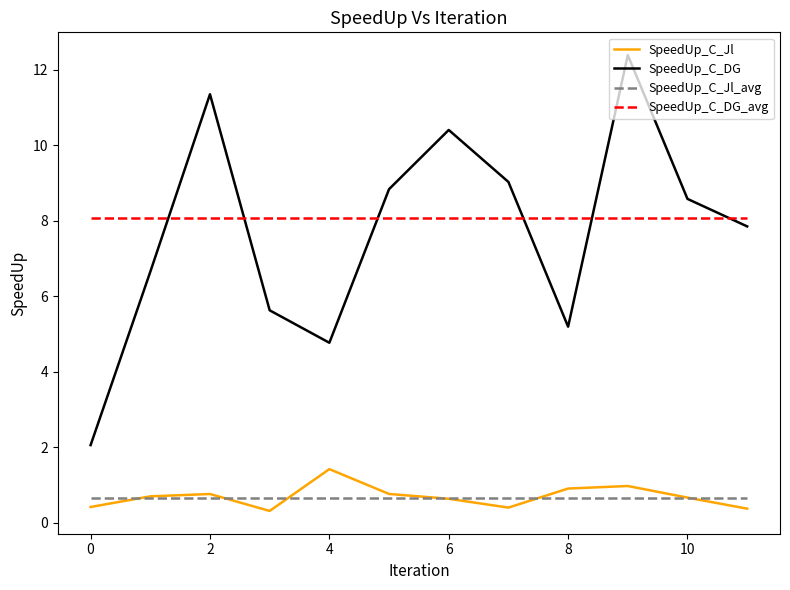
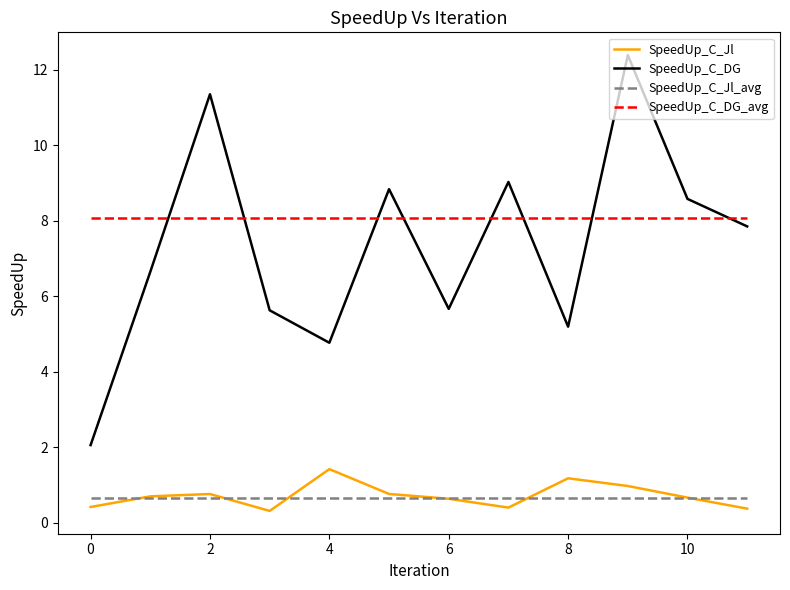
  {
    "SpeedUp_C_Jl": {
      "0": 0.4,
      "2": 0.8,
      "4": 1.4,
-     "8": 0.9
+     "8": 1.2
    },
    "SpeedUp_C_DG": {
      "0": 2.1,
      "2": 11.3,
      "4": 4.8,
-     "6": 10.4,
+     "6": 5.7,
      "8": 5.2,
      "10": 8.6
    },
    "SpeedUp_C_Jl_avg": {
      "0": 0.7,
      "2": 0.7,
      "4": 0.7,
      "8": 0.7
    },
    "SpeedUp_C_DG_avg": {
      "0": 8.1,
      "2": 8.1,
      "4": 8.1,
      "6": 8.1,
      "8": 8.1,
      "10": 8.1
    }
  }
